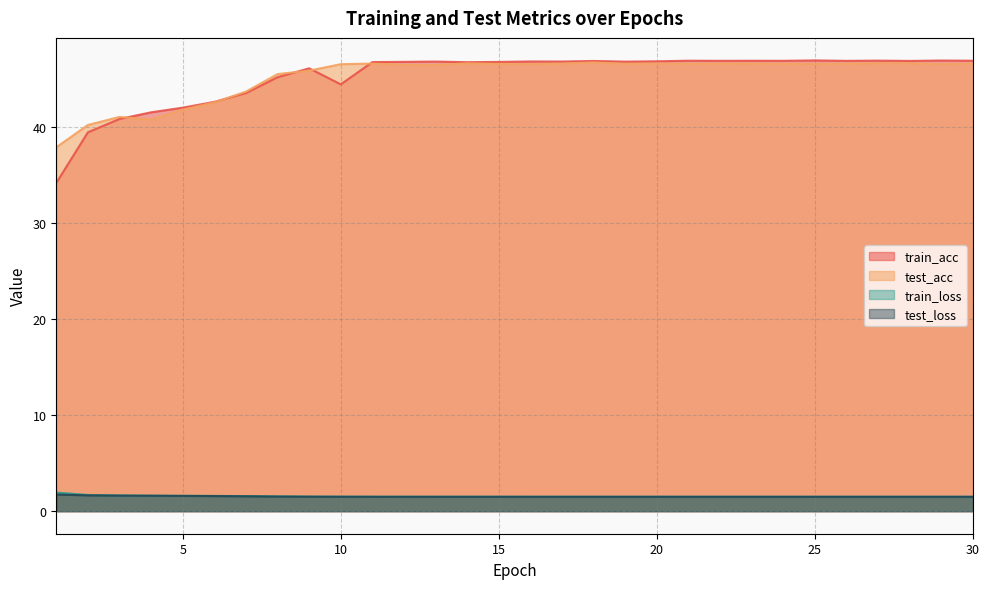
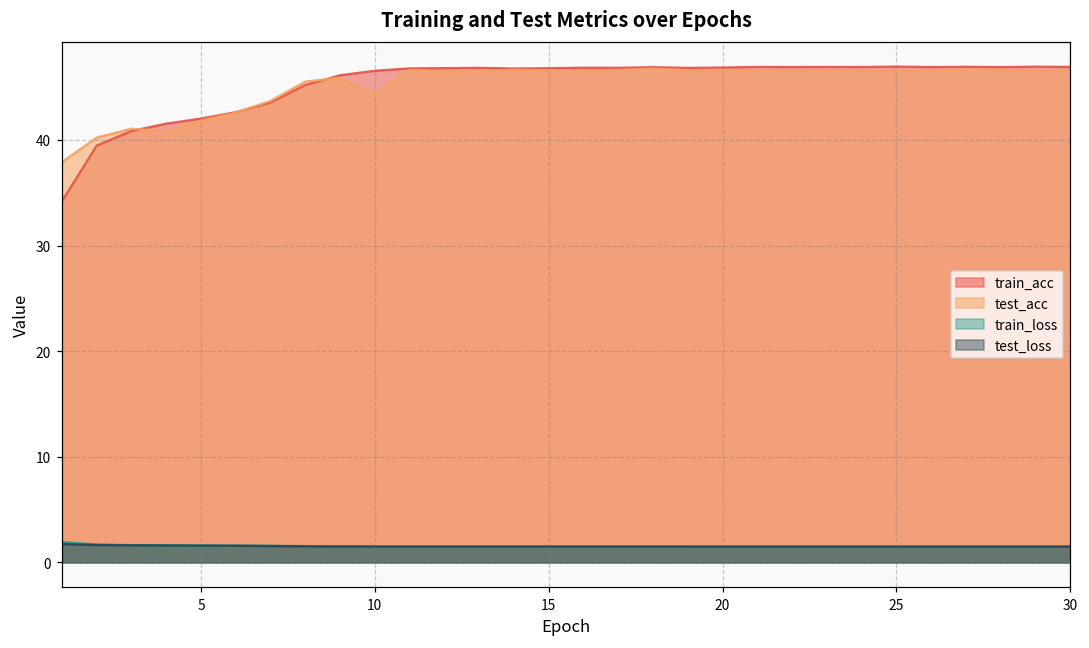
  {
    "train_acc": {
-     "10": 44,
+     "10": 47,
      "25": 47,
      "30": 47
    },
    "test_acc": {
-     "10": 47,
+     "10": 44,
      "25": 47,
      "30": 47
    }
  }
